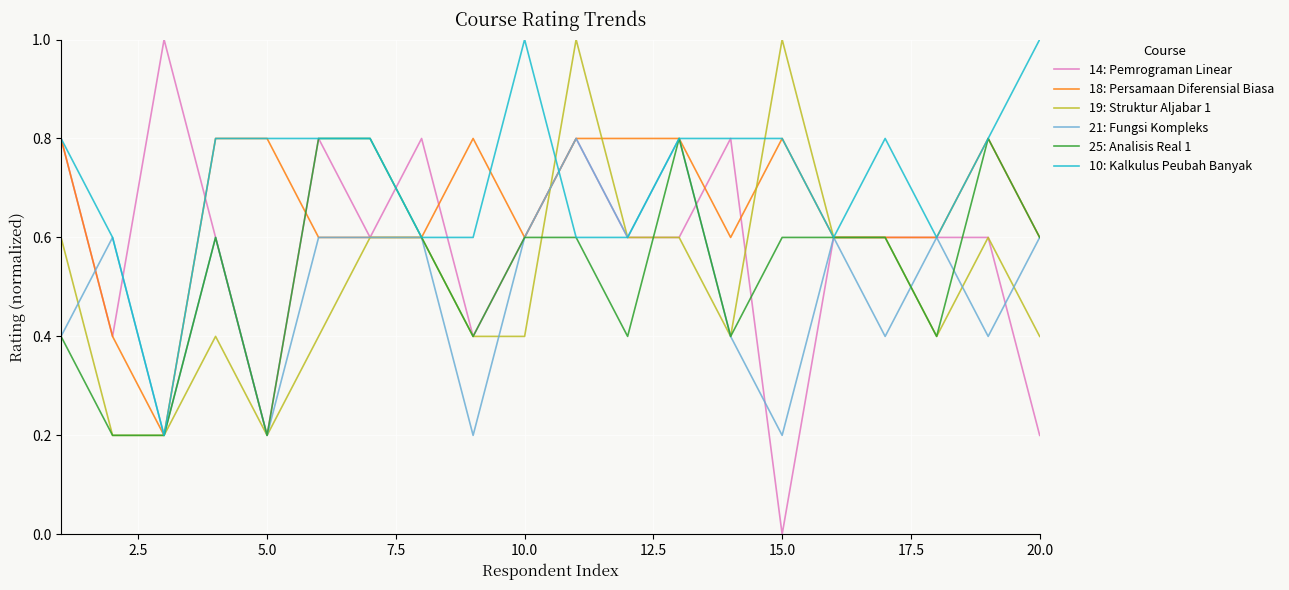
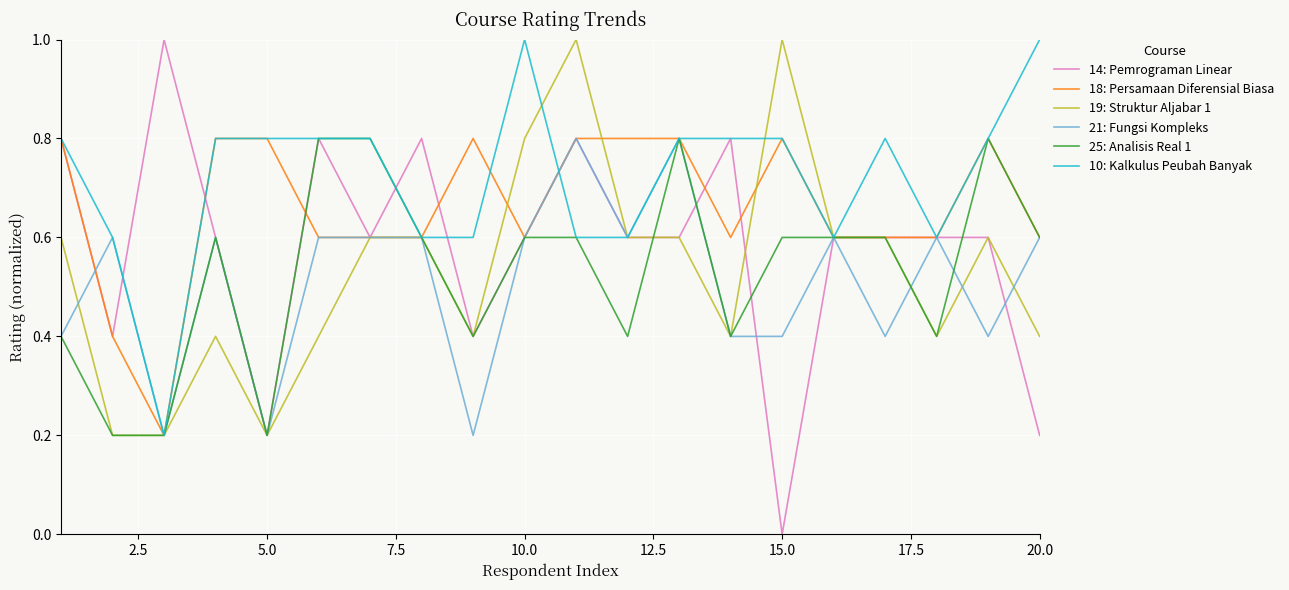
  {
    "14: Pemrograman Linear": {
      "15.0": 0.00,
      "20.0": 0.20
    },
    "19: Struktur Aljabar 1": {
-     "10.0": 0.40,
+     "10.0": 0.80,
      "15.0": 1.00,
      "20.0": 0.40
    },
    "21: Fungsi Kompleks": {
-     "15.0": 0.20
+     "15.0": 0.40
    },
    "25: Analisis Real 1": {
      "15.0": 0.60
    },
    "10: Kalkulus Peubah Banyak": {
      "10.0": 1.00,
      "20.0": 1.00
    }
  }
